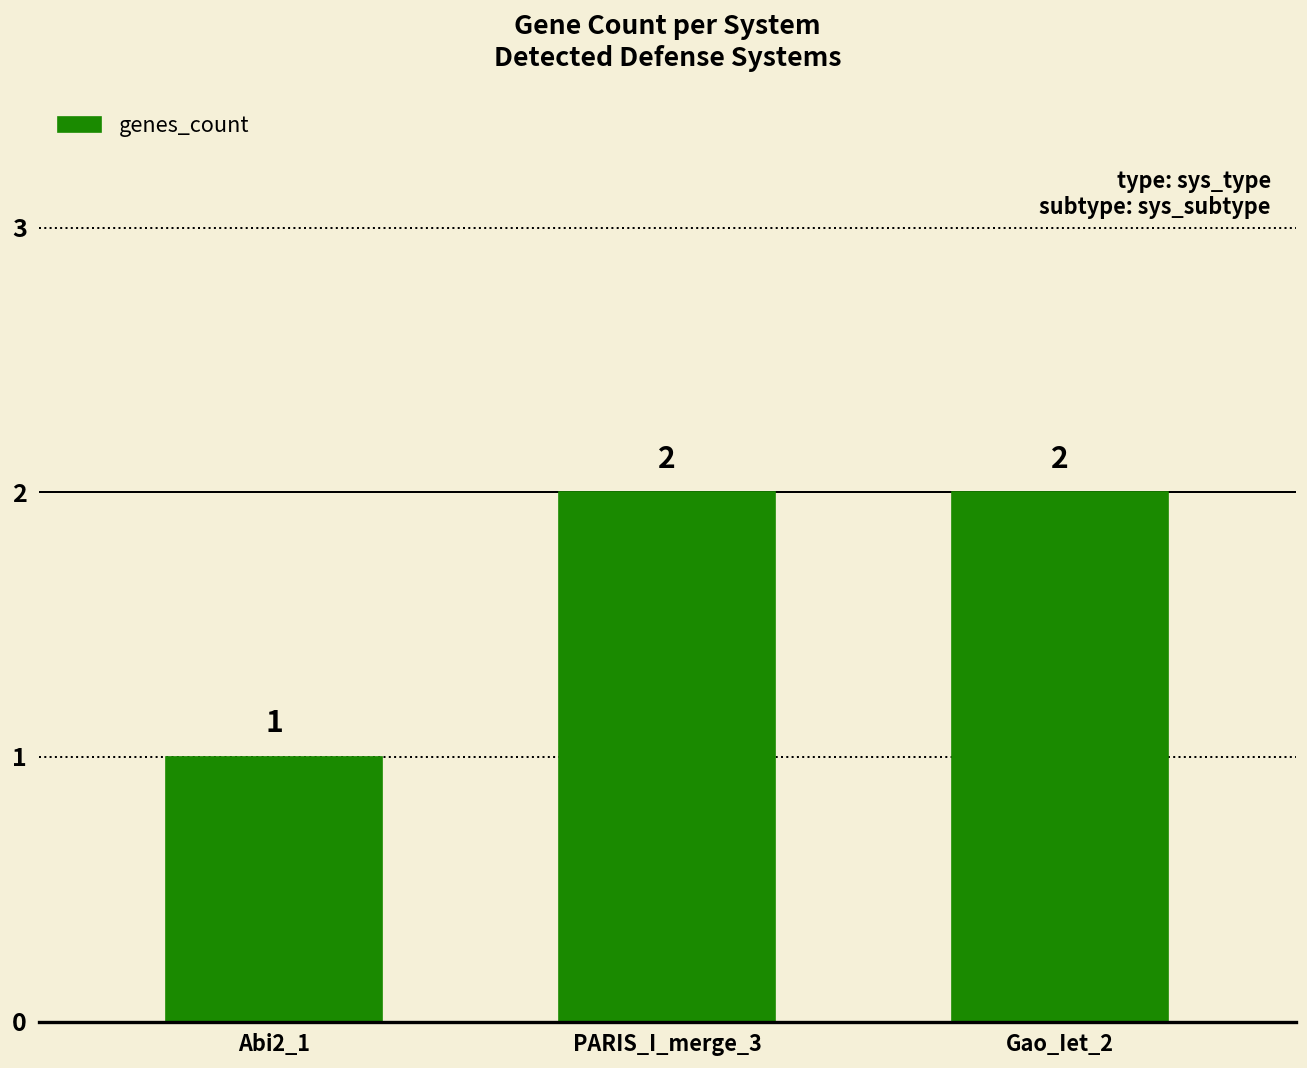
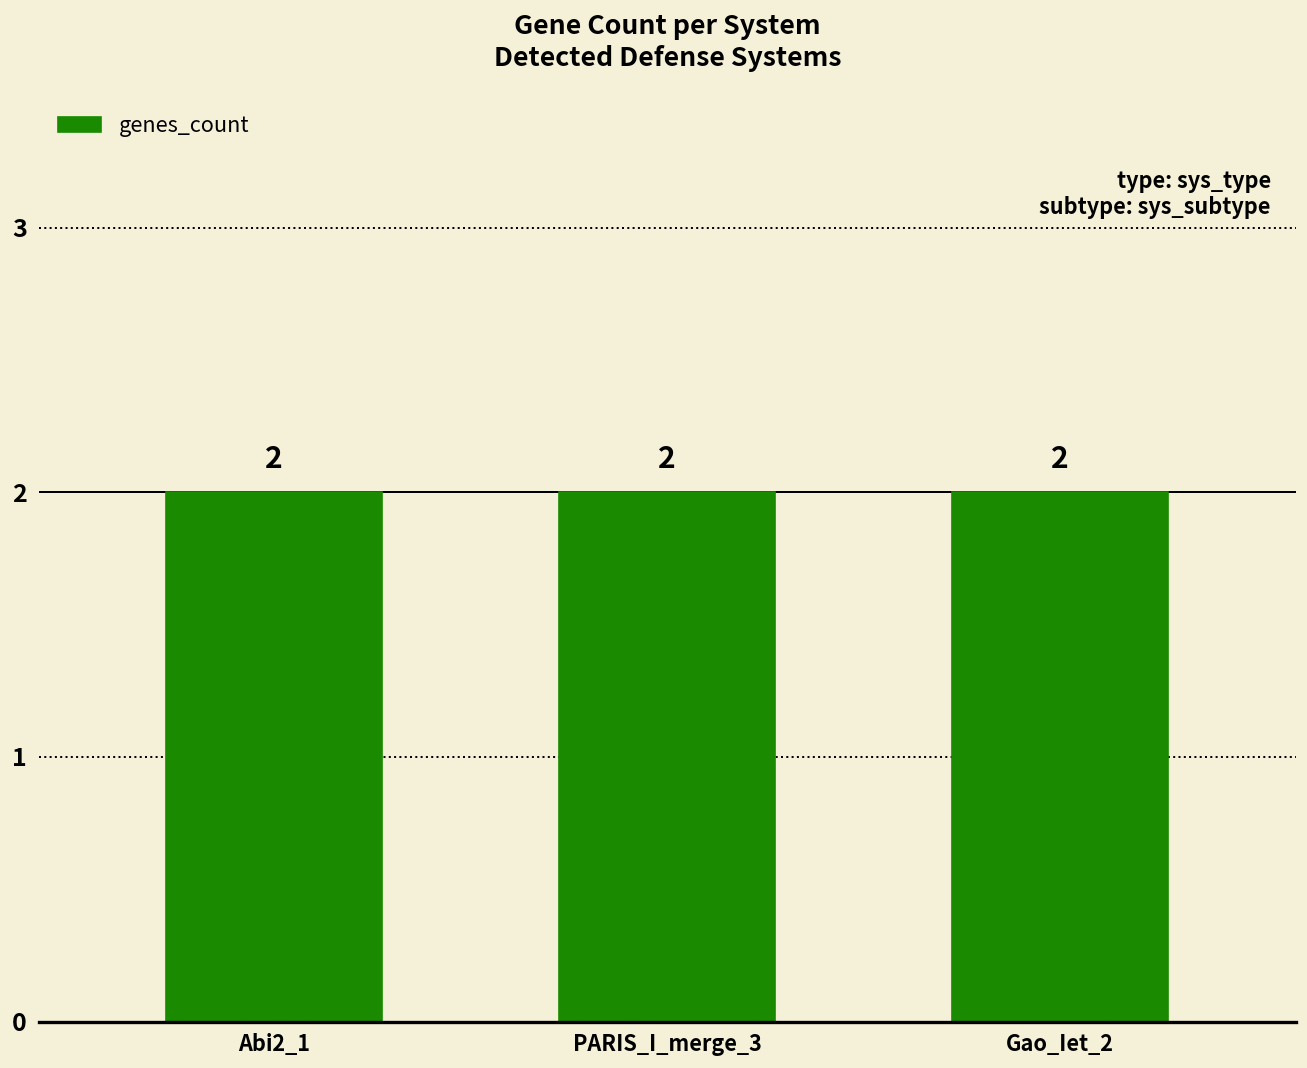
  {
-   "Abi2_1": 1,
+   "Abi2_1": 2,
    "PARIS_I_merge_3": 2,
    "Gao_Iet_2": 2
  }
